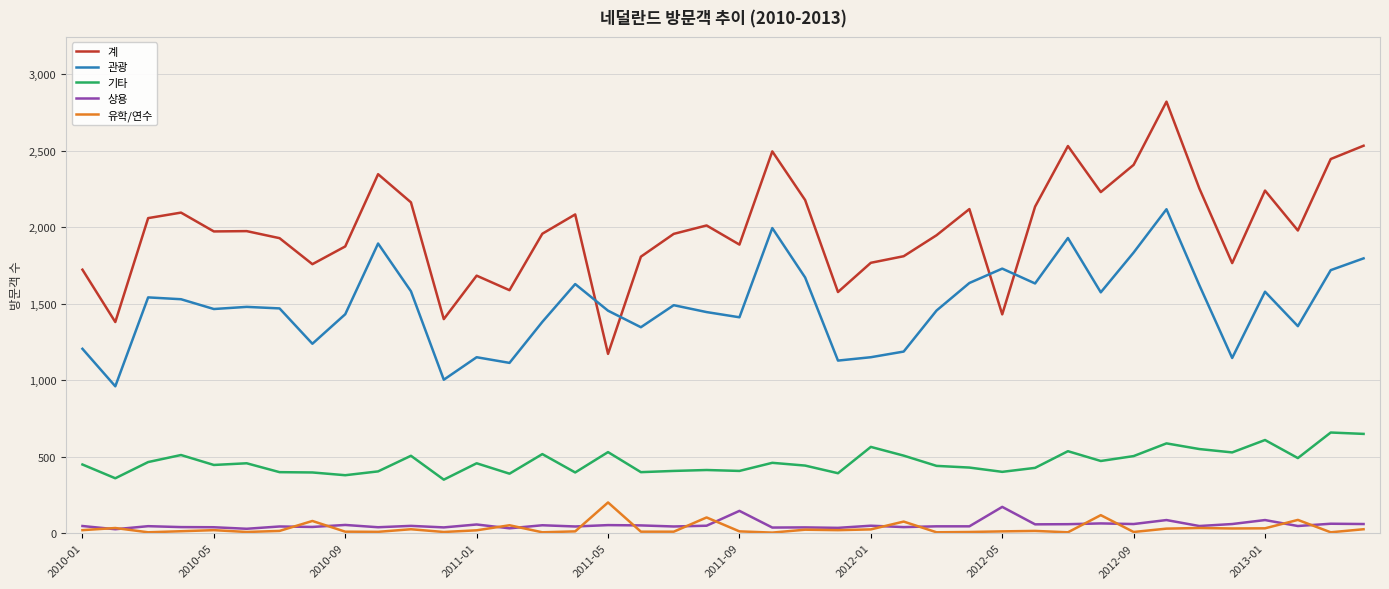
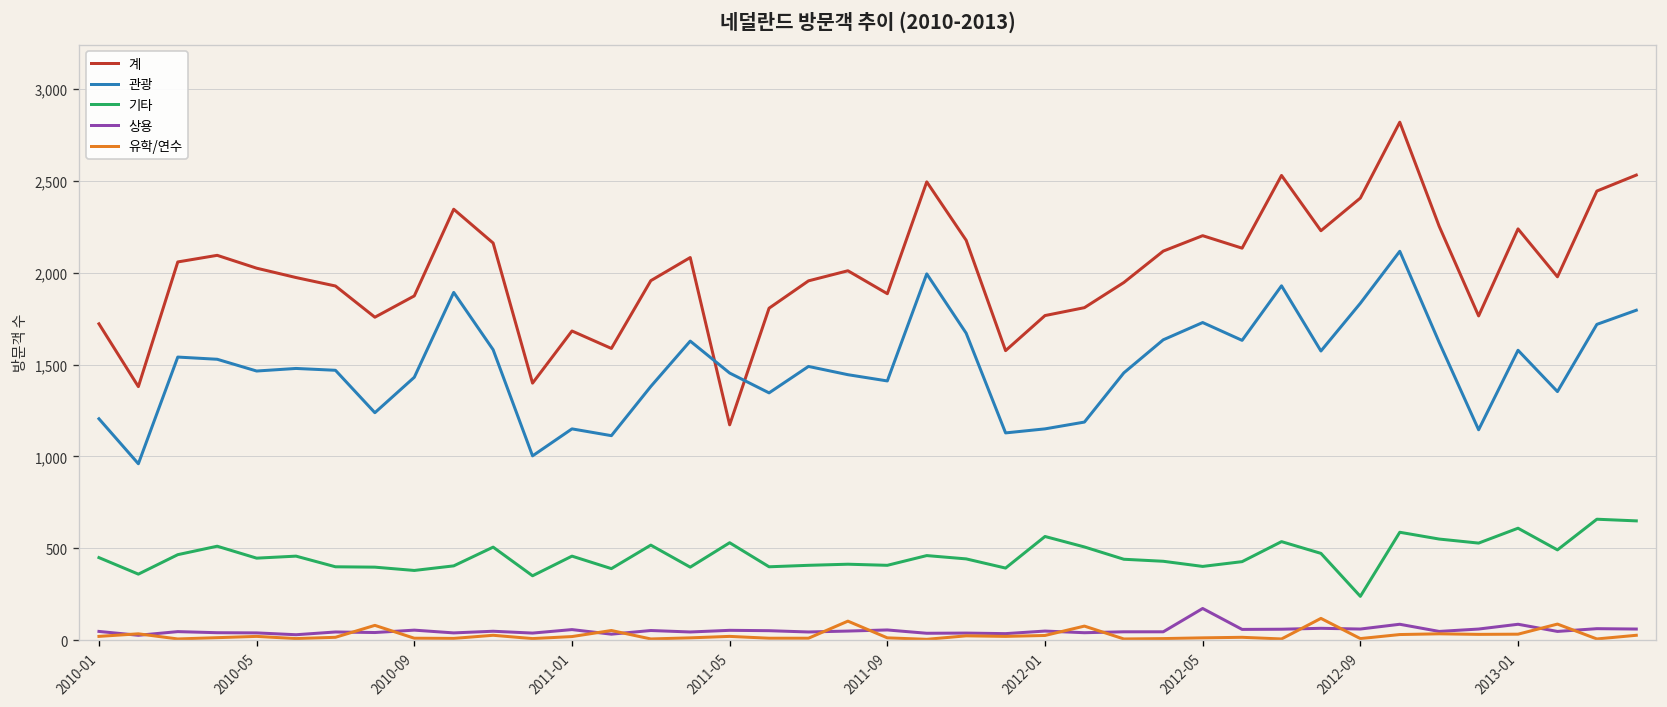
  {
    "계": {
      "2010-01": "1,720",
-     "2010-05": "1,970",
+     "2010-05": "2,030",
      "2010-09": "1,870",
      "2011-01": "1,680",
      "2011-05": "1,170",
      "2011-09": "1,890",
      "2012-01": "1,770",
-     "2012-05": "1,430",
+     "2012-05": "2,200",
      "2012-09": "2,410",
      "2013-01": "2,240"
    },
    "관광": {
      "2010-01": "1,210",
      "2010-05": "1,470",
      "2010-09": "1,430",
      "2011-01": "1,150",
      "2011-05": "1,450",
      "2011-09": "1,410",
      "2012-01": "1,150",
      "2012-05": "1,730",
      "2012-09": "1,830",
      "2013-01": "1,580"
    },
    "기타": {
      "2010-01": "450",
      "2010-05": "450",
      "2010-09": "380",
      "2011-01": "460",
      "2011-05": "530",
      "2011-09": "410",
      "2012-01": "560",
      "2012-05": "400",
-     "2012-09": "500",
+     "2012-09": "240",
      "2013-01": "610"
    },
    "상용": {
      "2010-01": "50",
      "2010-05": "40",
      "2010-09": "50",
      "2011-01": "60",
      "2011-05": "50",
-     "2011-09": "150",
+     "2011-09": "60",
      "2012-01": "50",
      "2012-05": "170",
      "2012-09": "60",
      "2013-01": "90"
    },
    "유학/연수": {
      "2010-01": "20",
      "2010-05": "20",
      "2010-09": "10",
      "2011-01": "20",
-     "2011-05": "200",
+     "2011-05": "20",
      "2011-09": "10",
      "2012-01": "30",
      "2012-05": "10",
      "2012-09": "10",
      "2013-01": "30"
    }
  }
